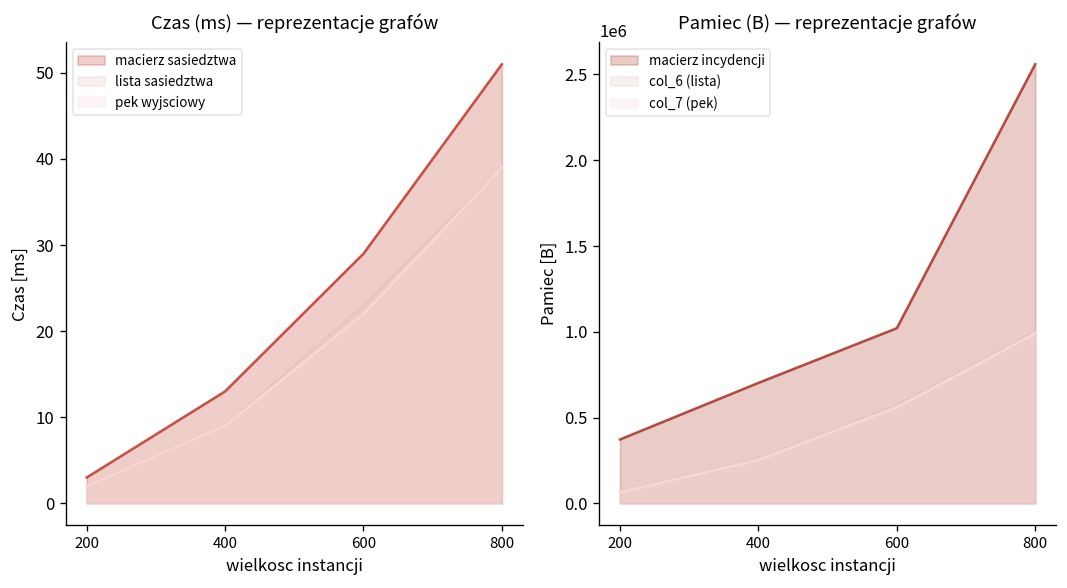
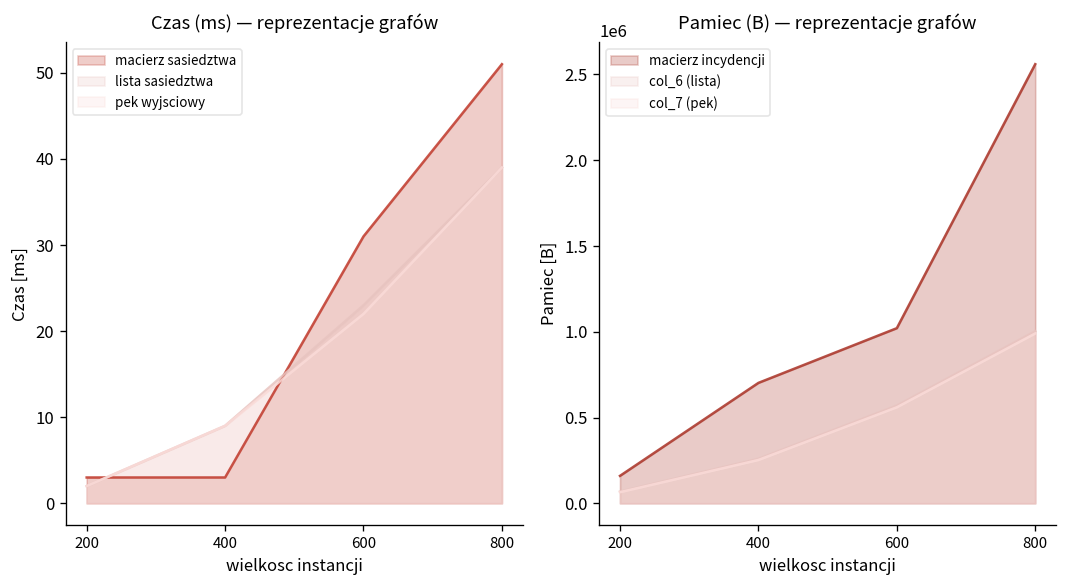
  {
    "Czas (ms) — reprezentacje grafów": {
      "macierz sasiedztwa": {
        "200": 3,
-       "400": 13,
-       "600": 29,
+       "400": 3,
+       "600": 31,
        "800": 51
      }
    },
    "Pamiec (B) — reprezentacje grafów": {
      "macierz incydencji": {
-       "200": 370000,
+       "200": 160000,
        "400": 700000,
        "600": 1020000,
        "800": 2560000
      }
    }
  }
